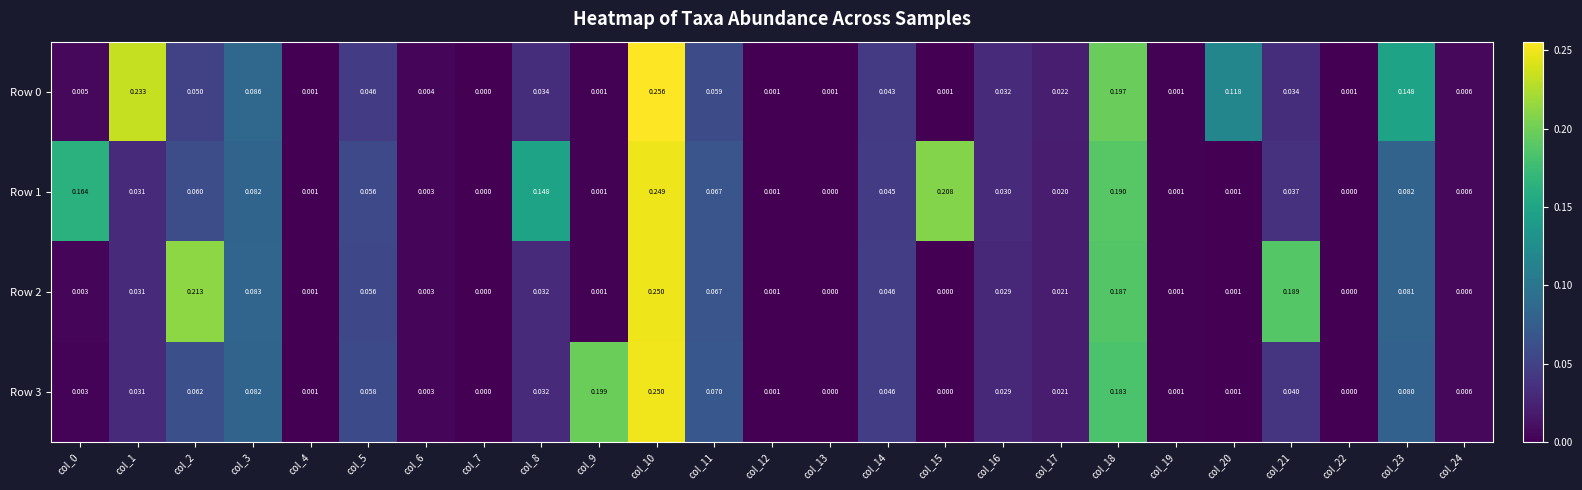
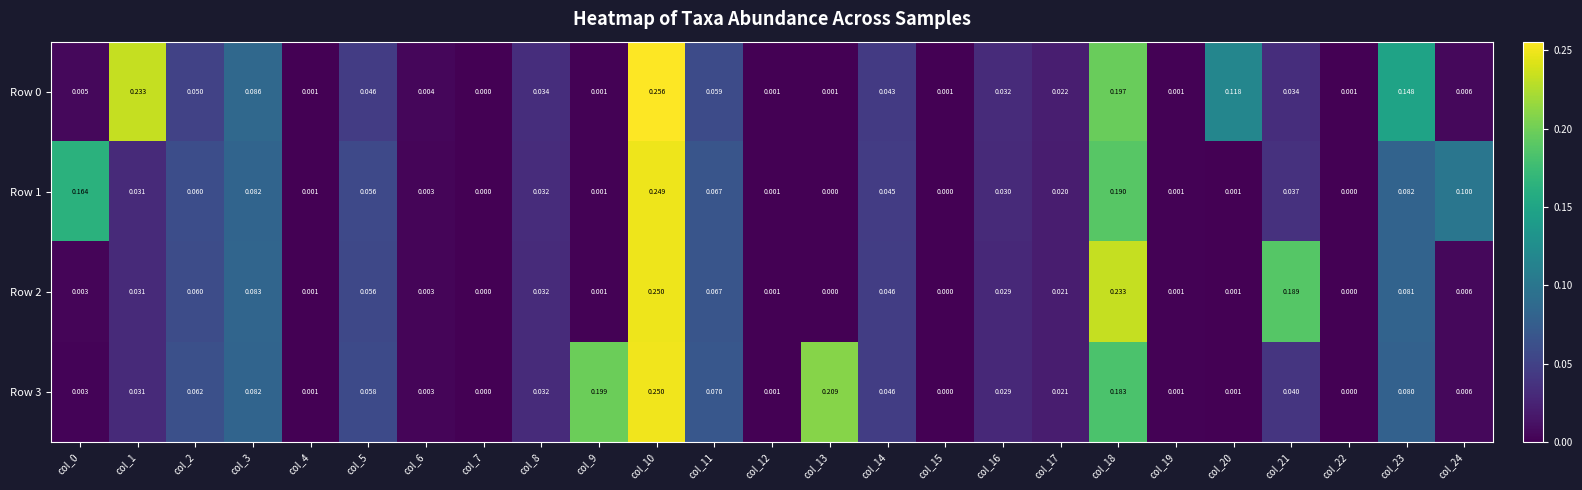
  {
    "Row 0": {
      "col_0": 0.005,
      "col_1": 0.233,
      "col_2": 0.050,
      "col_3": 0.086,
      "col_4": 0.001,
      "col_5": 0.046,
      "col_6": 0.004,
      "col_7": 0.000,
      "col_8": 0.034,
      "col_9": 0.001,
      "col_10": 0.256,
      "col_11": 0.059,
      "col_12": 0.001,
      "col_13": 0.001,
      "col_14": 0.043,
      "col_15": 0.001,
      "col_16": 0.032,
      "col_17": 0.022,
      "col_18": 0.197,
      "col_19": 0.001,
      "col_20": 0.118,
      "col_21": 0.034,
      "col_22": 0.001,
      "col_23": 0.148,
      "col_24": 0.006
    },
    "Row 1": {
      "col_0": 0.164,
      "col_1": 0.031,
      "col_2": 0.060,
      "col_3": 0.082,
      "col_4": 0.001,
      "col_5": 0.056,
      "col_6": 0.003,
      "col_7": 0.000,
-     "col_8": 0.148,
+     "col_8": 0.032,
      "col_9": 0.001,
      "col_10": 0.249,
      "col_11": 0.067,
      "col_12": 0.001,
      "col_13": 0.000,
      "col_14": 0.045,
-     "col_15": 0.208,
+     "col_15": 0.000,
      "col_16": 0.030,
      "col_17": 0.020,
      "col_18": 0.190,
      "col_19": 0.001,
      "col_20": 0.001,
      "col_21": 0.037,
      "col_22": 0.000,
      "col_23": 0.082,
-     "col_24": 0.006
+     "col_24": 0.100
    },
    "Row 2": {
      "col_0": 0.003,
      "col_1": 0.031,
-     "col_2": 0.213,
+     "col_2": 0.060,
      "col_3": 0.083,
      "col_4": 0.001,
      "col_5": 0.056,
      "col_6": 0.003,
      "col_7": 0.000,
      "col_8": 0.032,
      "col_9": 0.001,
      "col_10": 0.250,
      "col_11": 0.067,
      "col_12": 0.001,
      "col_13": 0.000,
      "col_14": 0.046,
      "col_15": 0.000,
      "col_16": 0.029,
      "col_17": 0.021,
-     "col_18": 0.187,
+     "col_18": 0.233,
      "col_19": 0.001,
      "col_20": 0.001,
      "col_21": 0.189,
      "col_22": 0.000,
      "col_23": 0.081,
      "col_24": 0.006
    },
    "Row 3": {
      "col_0": 0.003,
      "col_1": 0.031,
      "col_2": 0.062,
      "col_3": 0.082,
      "col_4": 0.001,
      "col_5": 0.058,
      "col_6": 0.003,
      "col_7": 0.000,
      "col_8": 0.032,
      "col_9": 0.199,
      "col_10": 0.250,
      "col_11": 0.070,
      "col_12": 0.001,
-     "col_13": 0.000,
+     "col_13": 0.209,
      "col_14": 0.046,
      "col_15": 0.000,
      "col_16": 0.029,
      "col_17": 0.021,
      "col_18": 0.183,
      "col_19": 0.001,
      "col_20": 0.001,
      "col_21": 0.040,
      "col_22": 0.000,
      "col_23": 0.080,
      "col_24": 0.006
    }
  }
